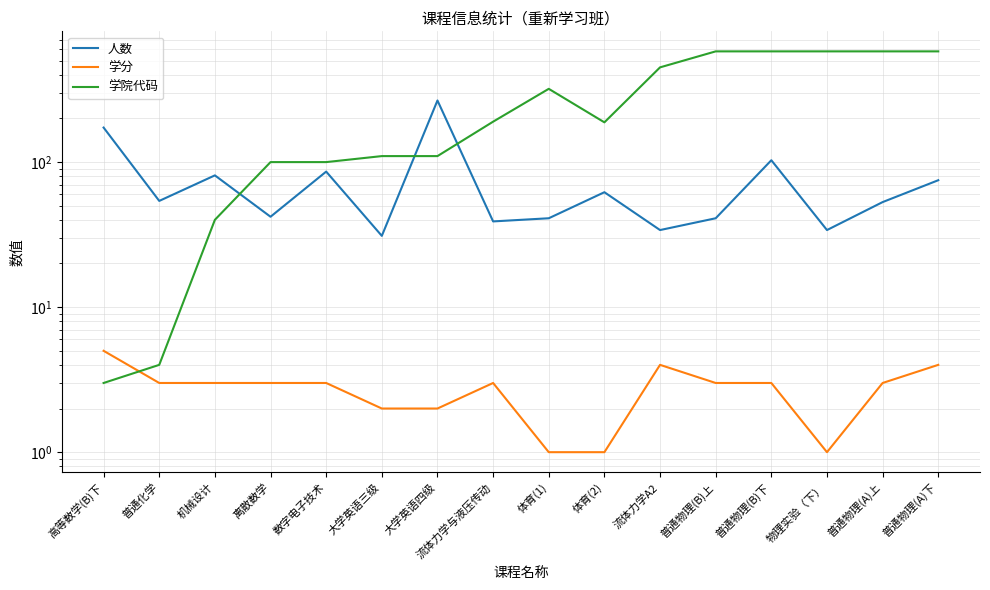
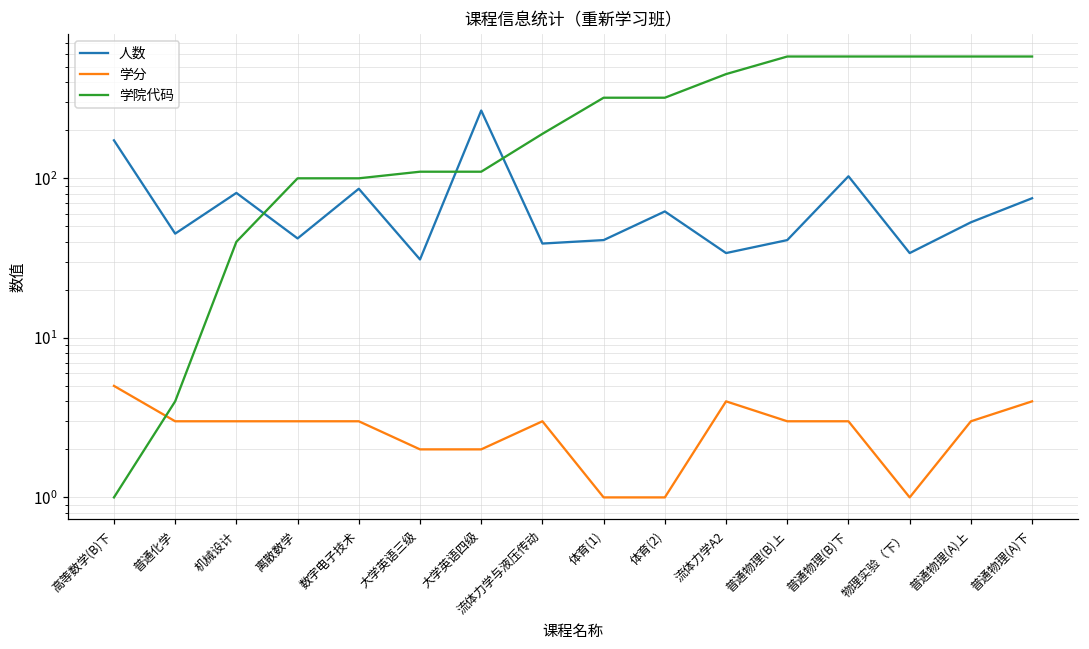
  {
    "人数": {
      "高等数学(B)下": 170,
-     "普通化学": 54,
+     "普通化学": 45,
      "机械设计": 80,
      "离散数学": 42,
      "数字电子技术": 90,
      "大学英语三级": 31,
      "大学英语四级": 270,
      "流体力学与液压传动": 39,
      "体育(1)": 41,
      "体育(2)": 62,
      "流体力学A2": 34,
      "普通物理(B)上": 41,
      "普通物理(B)下": 100,
      "物理实验（下）": 34,
      "普通物理(A)上": 53,
      "普通物理(A)下": 80
    },
    "学分": {
      "高等数学(B)下": 5,
      "普通化学": 3,
      "机械设计": 3,
      "离散数学": 3,
      "数字电子技术": 3,
      "大学英语三级": 2,
      "大学英语四级": 2,
      "流体力学与液压传动": 3,
      "体育(1)": 1,
      "体育(2)": 1,
      "流体力学A2": 4,
      "普通物理(B)上": 3,
      "普通物理(B)下": 3,
      "物理实验（下）": 1,
      "普通物理(A)上": 3,
      "普通物理(A)下": 4
    },
    "学院代码": {
-     "高等数学(B)下": 3,
+     "高等数学(B)下": 1,
      "普通化学": 4,
      "机械设计": 40,
      "离散数学": 100,
      "数字电子技术": 100,
      "大学英语三级": 110,
      "大学英语四级": 110,
      "流体力学与液压传动": 190,
      "体育(1)": 320,
-     "体育(2)": 190,
+     "体育(2)": 320,
      "流体力学A2": 450,
      "普通物理(B)上": 580,
      "普通物理(B)下": 580,
      "物理实验（下）": 580,
      "普通物理(A)上": 580,
      "普通物理(A)下": 580
    }
  }
